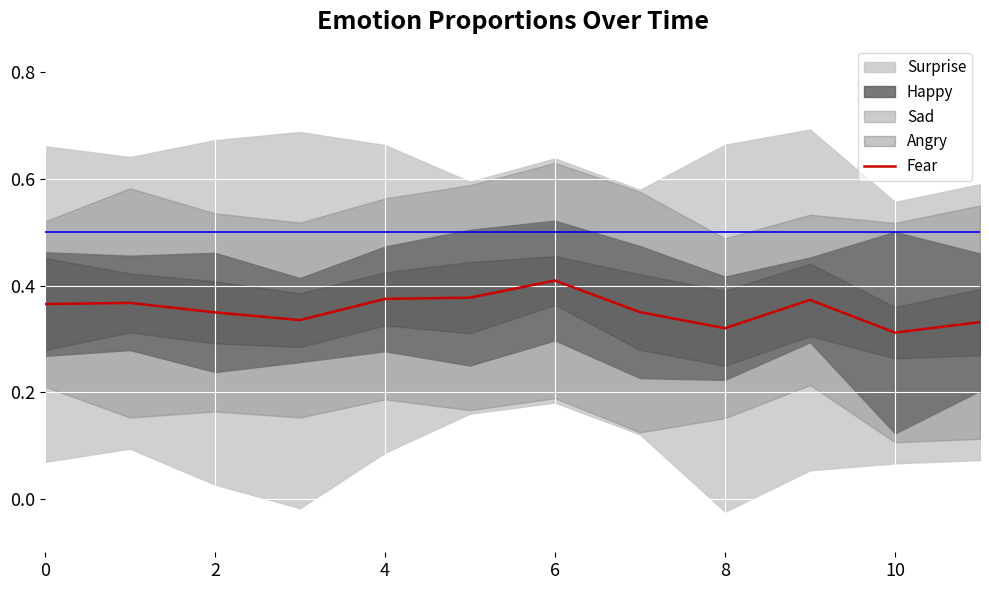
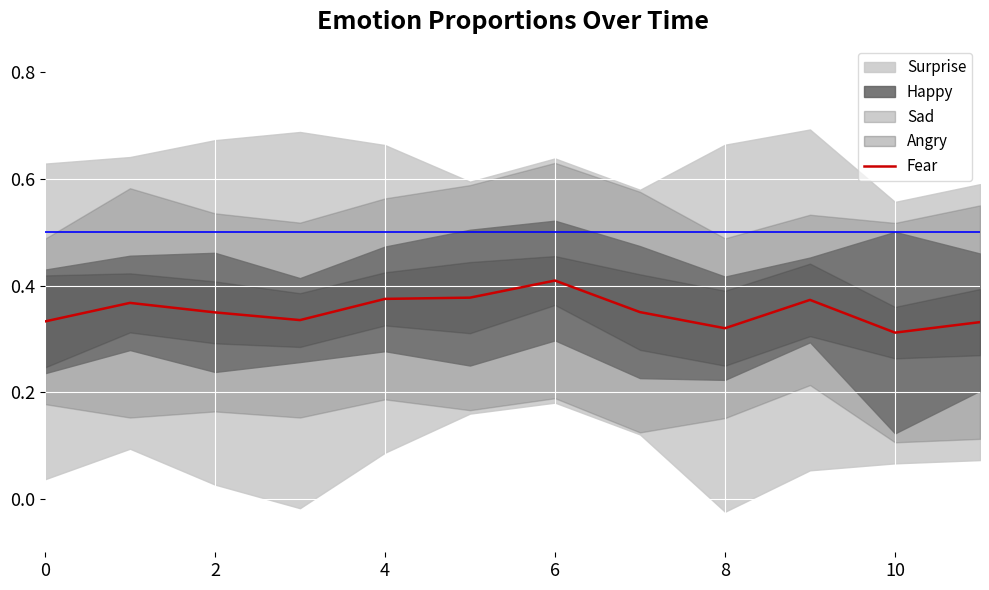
  {
    "Fear": {
-     "0": 0.37,
+     "0": 0.33,
      "2": 0.35,
      "4": 0.38,
      "6": 0.41,
      "8": 0.32,
      "10": 0.31
    }
  }
